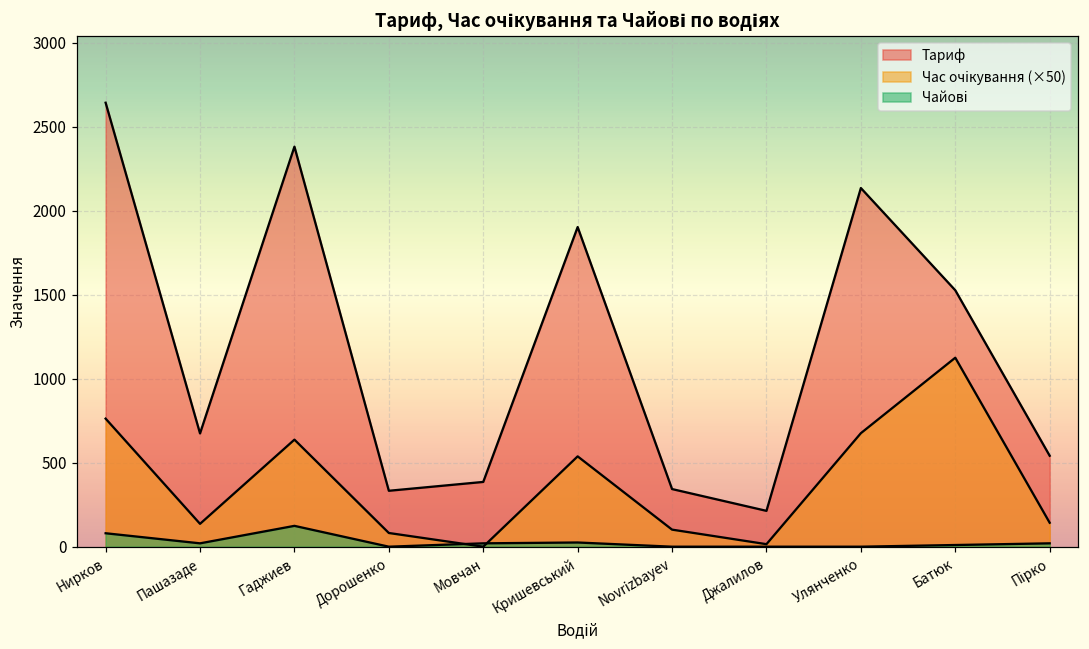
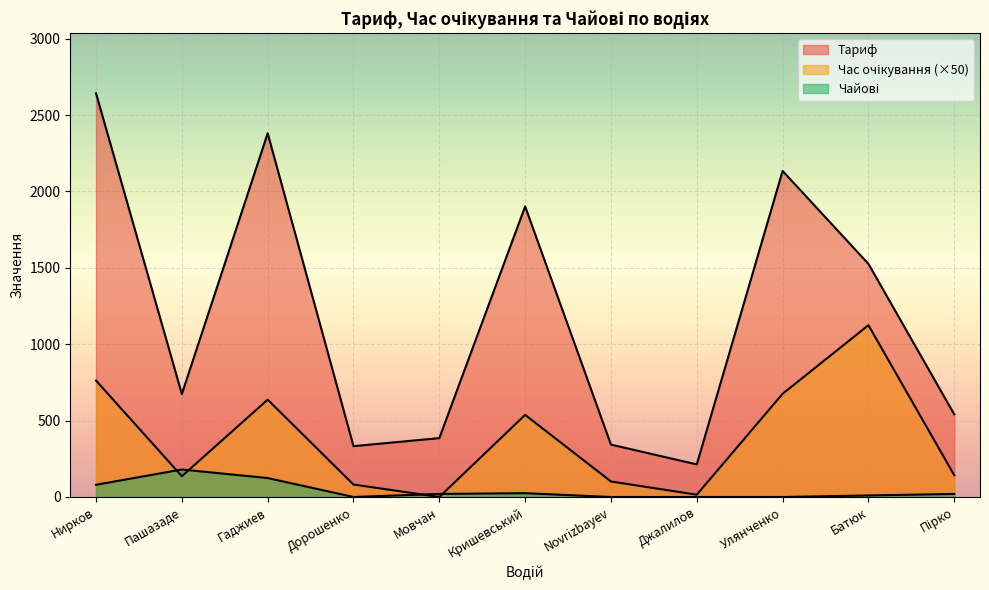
  {
    "Тариф": {
      "Нирков": 2640,
      "Пашазаде": 670,
      "Гаджиев": 2380,
      "Дорошенко": 330,
      "Мовчан": 390,
      "Кришевський": 1900,
      "Novrizbayev": 340,
      "Джалилов": 210,
      "Улянченко": 2130,
      "Батюк": 1530,
      "Пірко": 540
    },
    "Час очікування (×50)": {
      "Нирков": 760,
      "Пашазаде": 140,
      "Гаджиев": 640,
      "Дорошенко": 80,
      "Мовчан": 0,
      "Кришевський": 540,
      "Novrizbayev": 100,
      "Улянченко": 680,
      "Батюк": 1120,
      "Пірко": 140
    },
    "Чайові": {
      "Нирков": 80,
-     "Пашазаде": 20,
+     "Пашазаде": 180,
      "Гаджиев": 120,
      "Дорошенко": 0,
      "Мовчан": 20,
      "Кришевський": 30,
      "Novrizbayev": 0,
      "Улянченко": 0,
      "Батюк": 10,
      "Пірко": 20
    }
  }
